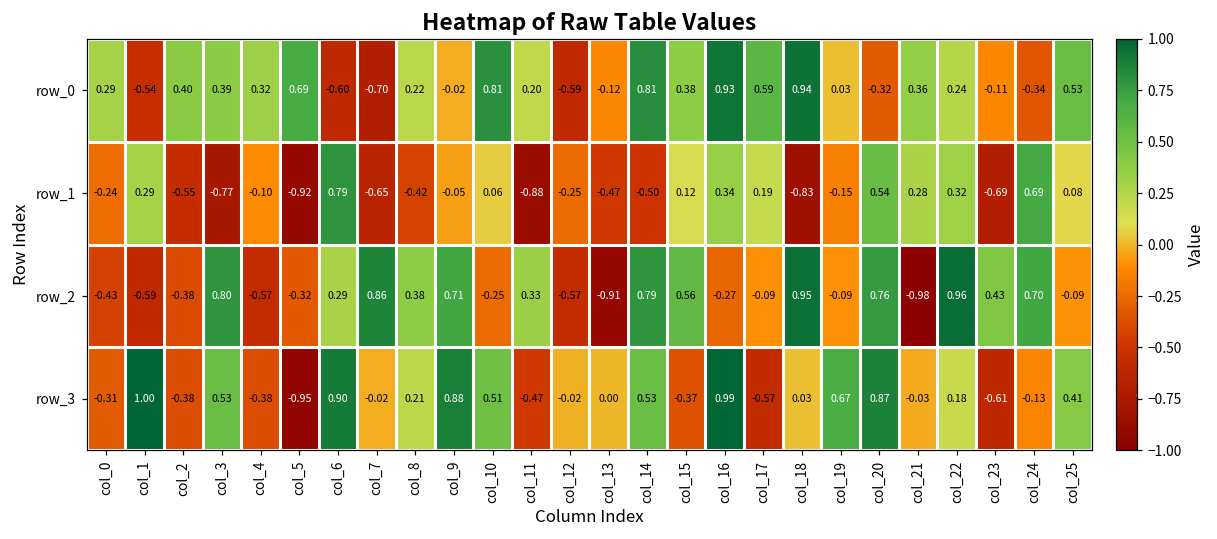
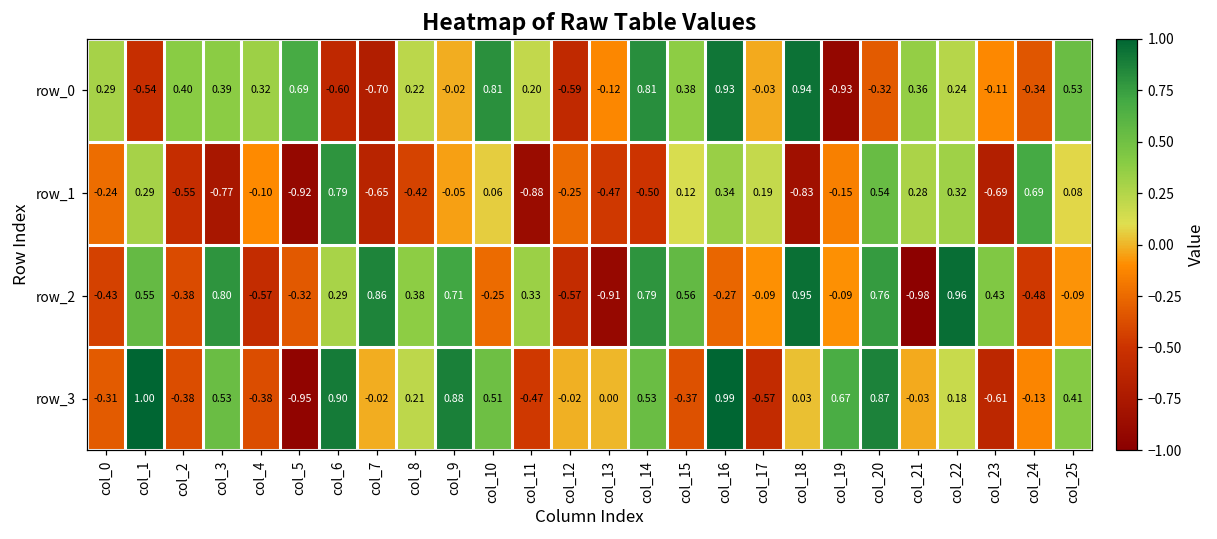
  {
    "row_0": {
      "col_0": 0.29,
      "col_1": -0.54,
      "col_2": 0.40,
      "col_3": 0.39,
      "col_4": 0.32,
      "col_5": 0.69,
      "col_6": -0.60,
      "col_7": -0.70,
      "col_8": 0.22,
      "col_9": -0.02,
      "col_10": 0.81,
      "col_11": 0.20,
      "col_12": -0.59,
      "col_13": -0.12,
      "col_14": 0.81,
      "col_15": 0.38,
      "col_16": 0.93,
-     "col_17": 0.59,
+     "col_17": -0.03,
      "col_18": 0.94,
-     "col_19": 0.03,
+     "col_19": -0.93,
      "col_20": -0.32,
      "col_21": 0.36,
      "col_22": 0.24,
      "col_23": -0.11,
      "col_24": -0.34,
      "col_25": 0.53
    },
    "row_1": {
      "col_0": -0.24,
      "col_1": 0.29,
      "col_2": -0.55,
      "col_3": -0.77,
      "col_4": -0.10,
      "col_5": -0.92,
      "col_6": 0.79,
      "col_7": -0.65,
      "col_8": -0.42,
      "col_9": -0.05,
      "col_10": 0.06,
      "col_11": -0.88,
      "col_12": -0.25,
      "col_13": -0.47,
      "col_14": -0.50,
      "col_15": 0.12,
      "col_16": 0.34,
      "col_17": 0.19,
      "col_18": -0.83,
      "col_19": -0.15,
      "col_20": 0.54,
      "col_21": 0.28,
      "col_22": 0.32,
      "col_23": -0.69,
      "col_24": 0.69,
      "col_25": 0.08
    },
    "row_2": {
      "col_0": -0.43,
-     "col_1": -0.59,
+     "col_1": 0.55,
      "col_2": -0.38,
      "col_3": 0.80,
      "col_4": -0.57,
      "col_5": -0.32,
      "col_6": 0.29,
      "col_7": 0.86,
      "col_8": 0.38,
      "col_9": 0.71,
      "col_10": -0.25,
      "col_11": 0.33,
      "col_12": -0.57,
      "col_13": -0.91,
      "col_14": 0.79,
      "col_15": 0.56,
      "col_16": -0.27,
      "col_17": -0.09,
      "col_18": 0.95,
      "col_19": -0.09,
      "col_20": 0.76,
      "col_21": -0.98,
      "col_22": 0.96,
      "col_23": 0.43,
-     "col_24": 0.70,
+     "col_24": -0.48,
      "col_25": -0.09
    },
    "row_3": {
      "col_0": -0.31,
      "col_1": 1.00,
      "col_2": -0.38,
      "col_3": 0.53,
      "col_4": -0.38,
      "col_5": -0.95,
      "col_6": 0.90,
      "col_7": -0.02,
      "col_8": 0.21,
      "col_9": 0.88,
      "col_10": 0.51,
      "col_11": -0.47,
      "col_12": -0.02,
      "col_13": 0.00,
      "col_14": 0.53,
      "col_15": -0.37,
      "col_16": 0.99,
      "col_17": -0.57,
      "col_18": 0.03,
      "col_19": 0.67,
      "col_20": 0.87,
      "col_21": -0.03,
      "col_22": 0.18,
      "col_23": -0.61,
      "col_24": -0.13,
      "col_25": 0.41
    }
  }
